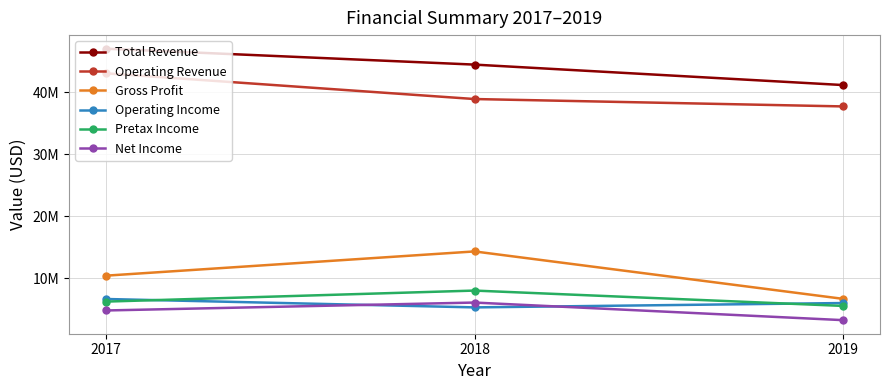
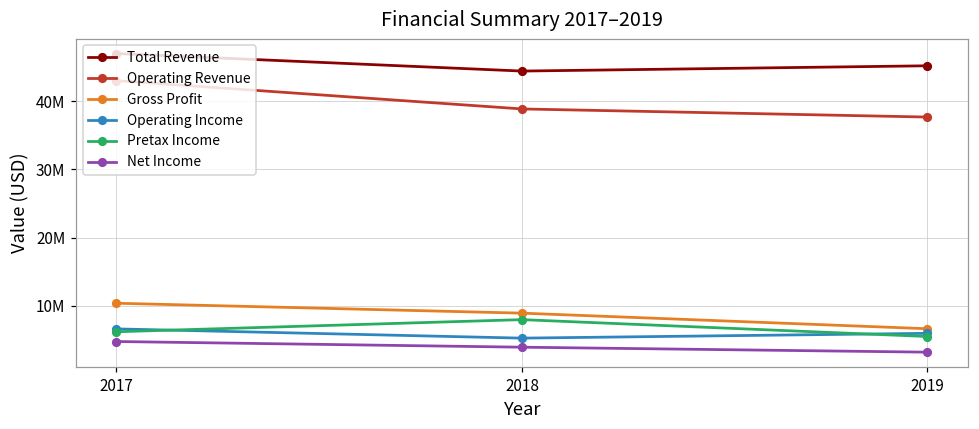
  {
    "Total Revenue": {
      "2018": 44000000,
-     "2019": 41000000
+     "2019": 45000000
    },
    "Operating Revenue": {
      "2018": 39000000,
      "2019": 38000000
    },
    "Gross Profit": {
      "2017": 10000000,
-     "2018": 14000000,
+     "2018": 9000000,
      "2019": 7000000
    },
    "Operating Income": {
      "2017": 7000000,
      "2018": 5000000,
      "2019": 6000000
    },
    "Pretax Income": {
      "2017": 6000000,
      "2018": 8000000,
      "2019": 6000000
    },
    "Net Income": {
      "2017": 5000000,
-     "2018": 6000000,
+     "2018": 4000000,
      "2019": 3000000
    }
  }
